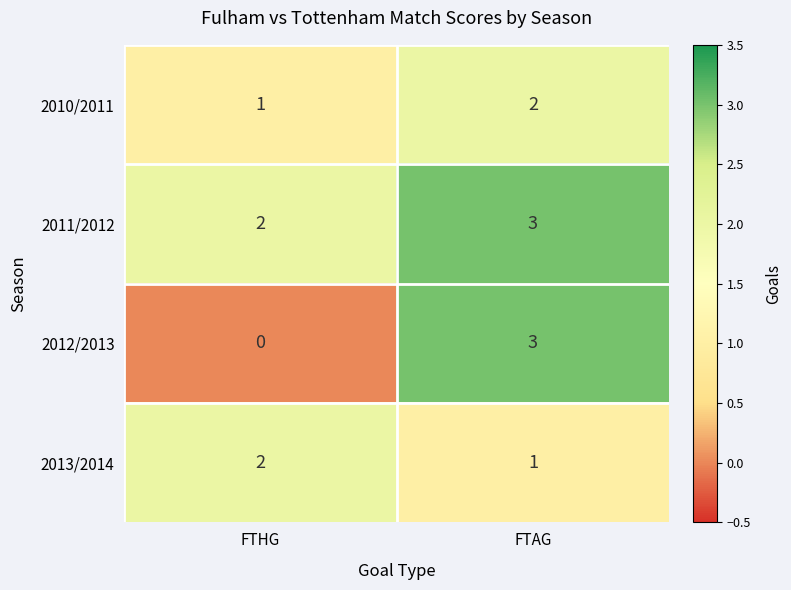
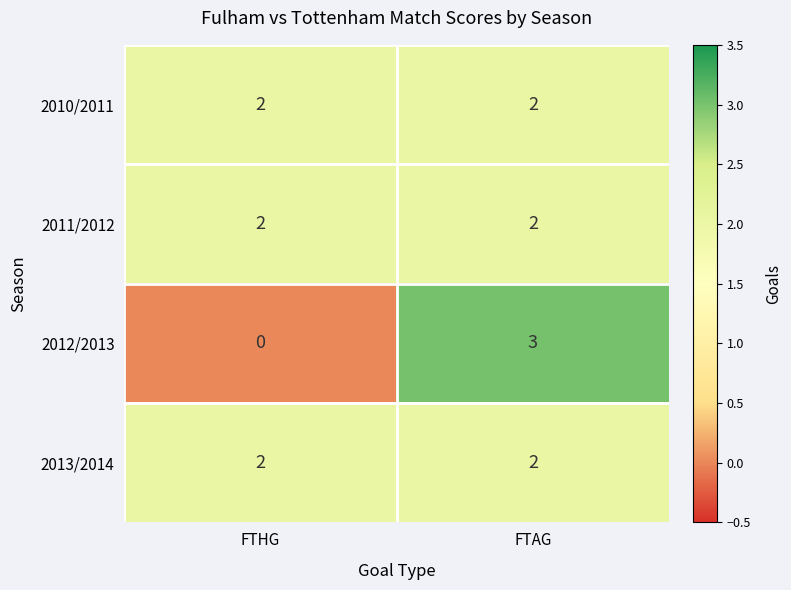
  {
    "2010/2011": {
-     "FTHG": 1,
+     "FTHG": 2,
      "FTAG": 2
    },
    "2011/2012": {
      "FTHG": 2,
-     "FTAG": 3
+     "FTAG": 2
    },
    "2012/2013": {
      "FTHG": 0,
      "FTAG": 3
    },
    "2013/2014": {
      "FTHG": 2,
-     "FTAG": 1
+     "FTAG": 2
    }
  }
